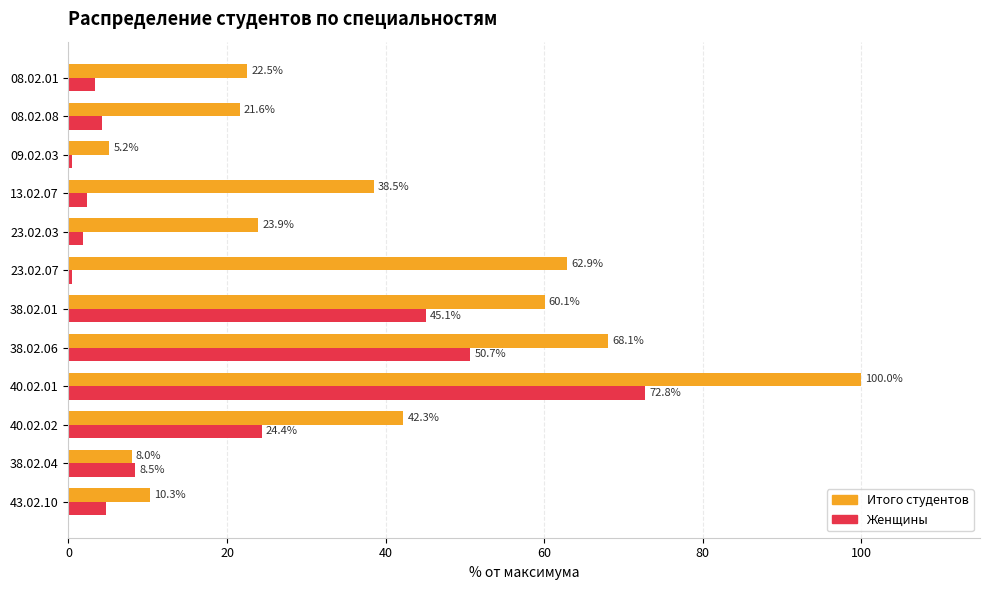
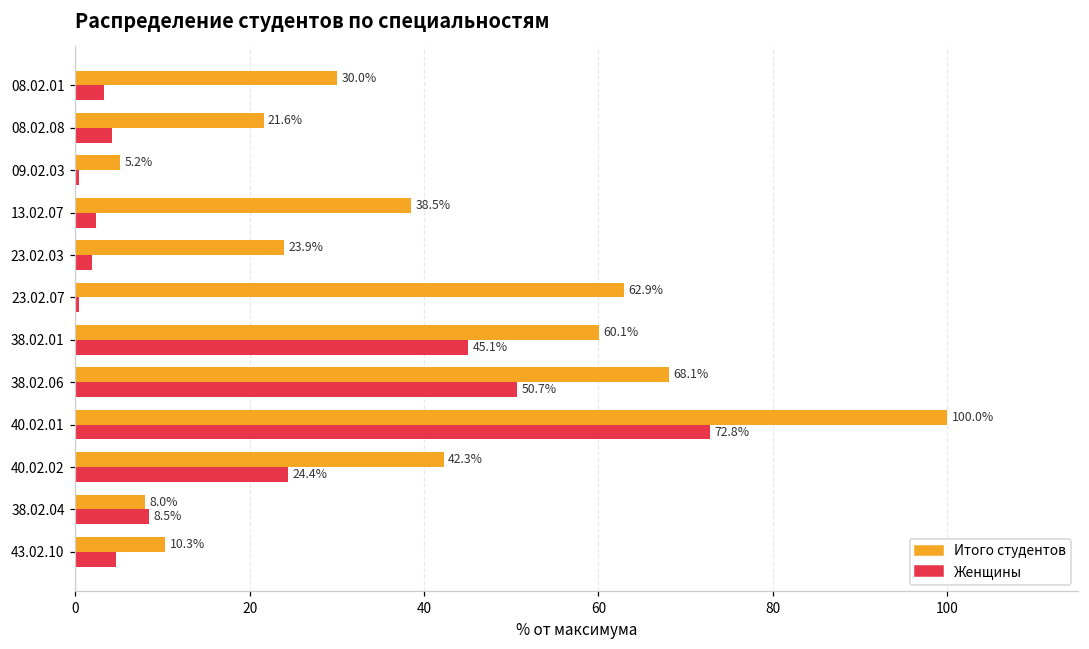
  {
    "Итого студентов": {
-     "08.02.01": "22.5%",
+     "08.02.01": "30.0%",
      "08.02.08": "21.6%",
      "09.02.03": "5.2%",
      "13.02.07": "38.5%",
      "23.02.03": "23.9%",
      "23.02.07": "62.9%",
      "38.02.01": "60.1%",
      "38.02.06": "68.1%",
      "40.02.01": "100.0%",
      "40.02.02": "42.3%",
      "38.02.04": "8.0%",
      "43.02.10": "10.3%"
    },
    "Женщины": {
      "38.02.01": "45.1%",
      "38.02.06": "50.7%",
      "40.02.01": "72.8%",
      "40.02.02": "24.4%",
      "38.02.04": "8.5%"
    }
  }
